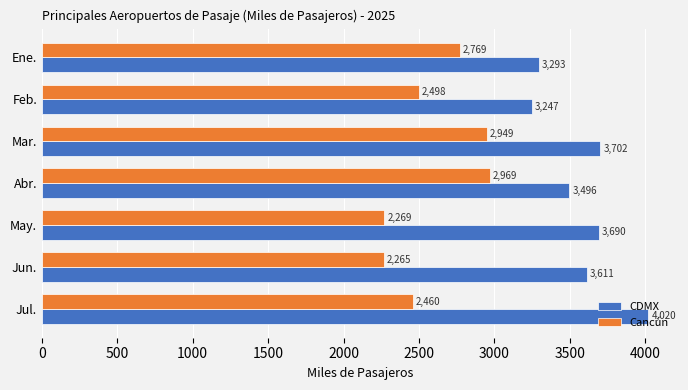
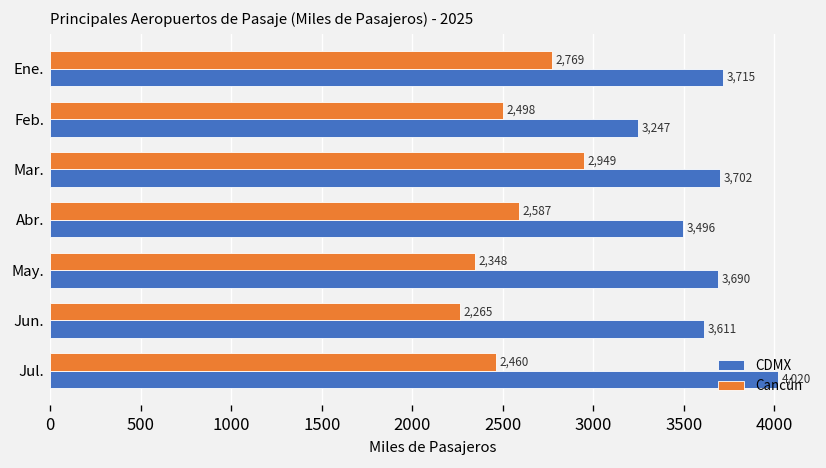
  {
    "CDMX": {
-     "Ene.": "3,293",
+     "Ene.": "3,715",
      "Feb.": "3,247",
      "Mar.": "3,702",
      "Abr.": "3,496",
      "May.": "3,690",
      "Jun.": "3,611",
      "Jul.": "4,020"
    },
    "Cancún": {
      "Ene.": "2,769",
      "Feb.": "2,498",
      "Mar.": "2,949",
-     "Abr.": "2,969",
-     "May.": "2,269",
+     "Abr.": "2,587",
+     "May.": "2,348",
      "Jun.": "2,265",
      "Jul.": "2,460"
    }
  }
